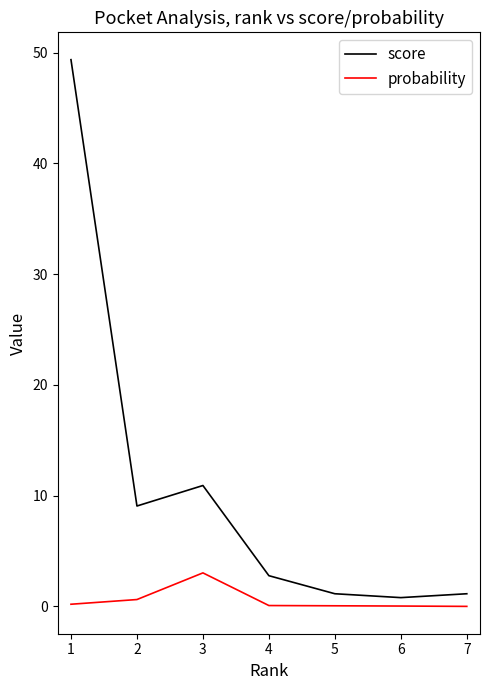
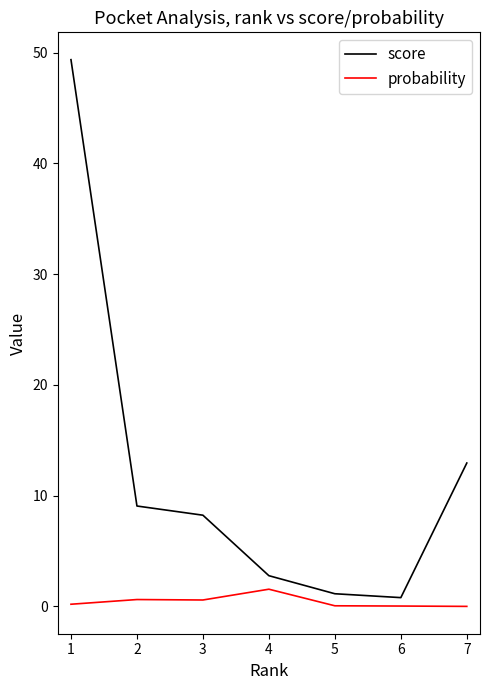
  {
    "score": {
      "1": 49.4,
      "2": 9.1,
-     "3": 10.9,
+     "3": 8.2,
      "4": 2.8,
      "5": 1.2,
      "6": 0.8,
-     "7": 1.2
+     "7": 13.0
    },
    "probability": {
      "1": 0.2,
      "2": 0.6,
-     "3": 3.0,
-     "4": 0.1,
+     "3": 0.6,
+     "4": 1.6,
      "5": 0.1,
      "6": 0.0,
      "7": 0.0
    }
  }
